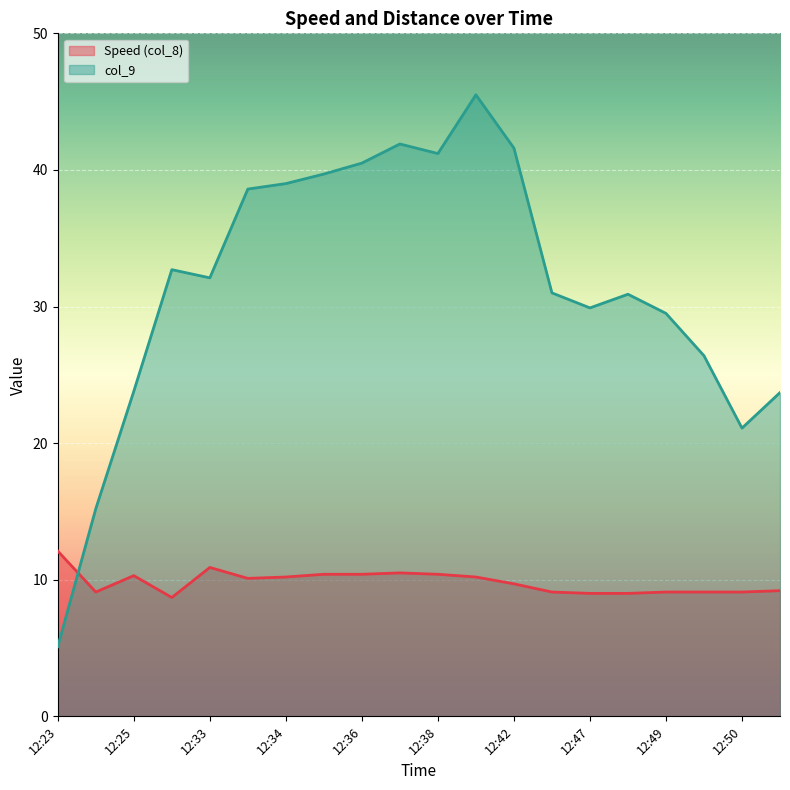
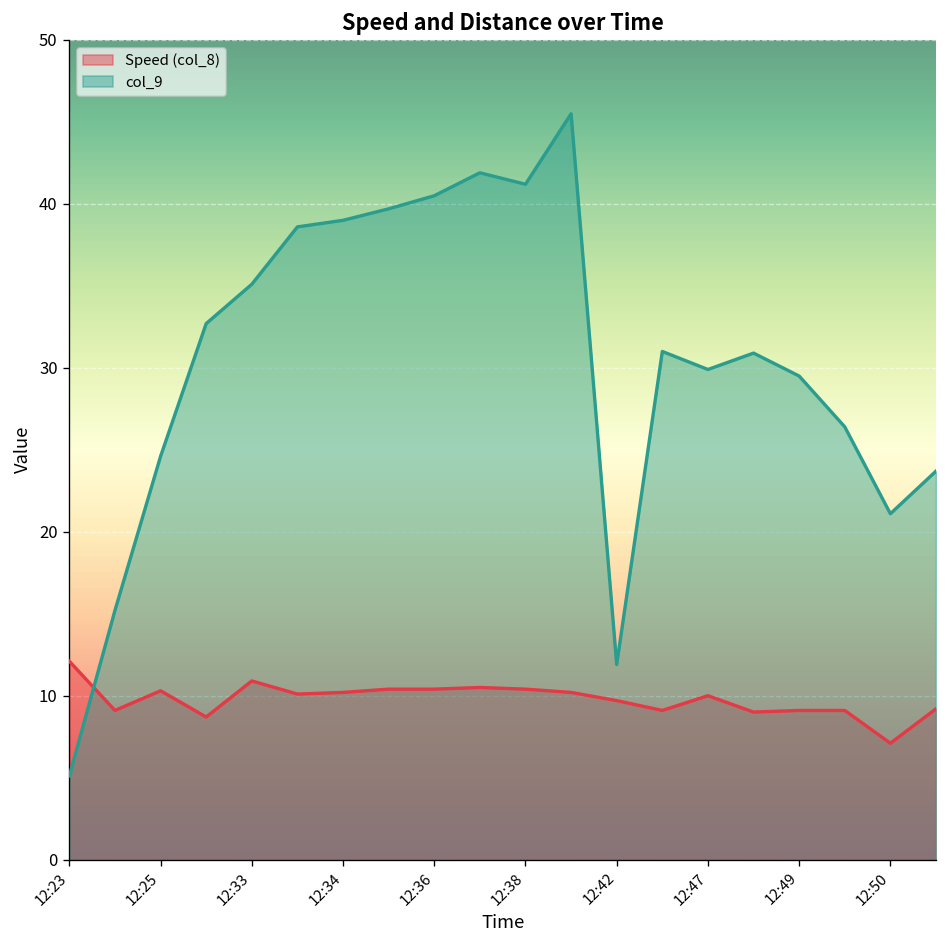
  {
    "Speed (col_8)": {
      "12:23": 12.1,
      "12:25": 10.3,
      "12:33": 10.9,
      "12:36": 10.4,
      "12:38": 10.4,
      "12:42": 9.7,
-     "12:47": 9,
-     "12:50": 9.1
+     "12:47": 10,
+     "12:50": 7.1
    },
    "col_9": {
      "12:23": 5.1,
-     "12:25": 23.8,
-     "12:33": 32.1,
+     "12:25": 24.6,
+     "12:33": 35.1,
      "12:36": 40.5,
      "12:38": 41.2,
-     "12:42": 41.6,
+     "12:42": 11.9,
      "12:47": 29.9,
      "12:50": 21.1
    }
  }
